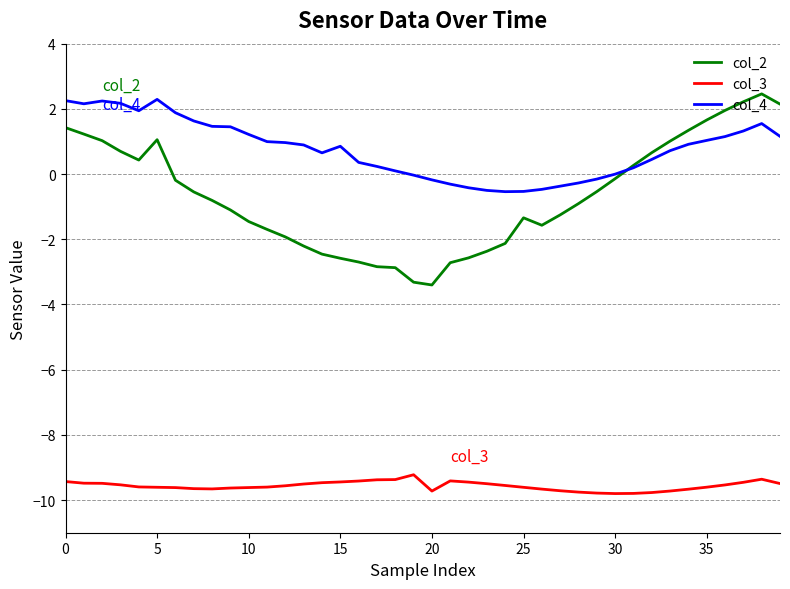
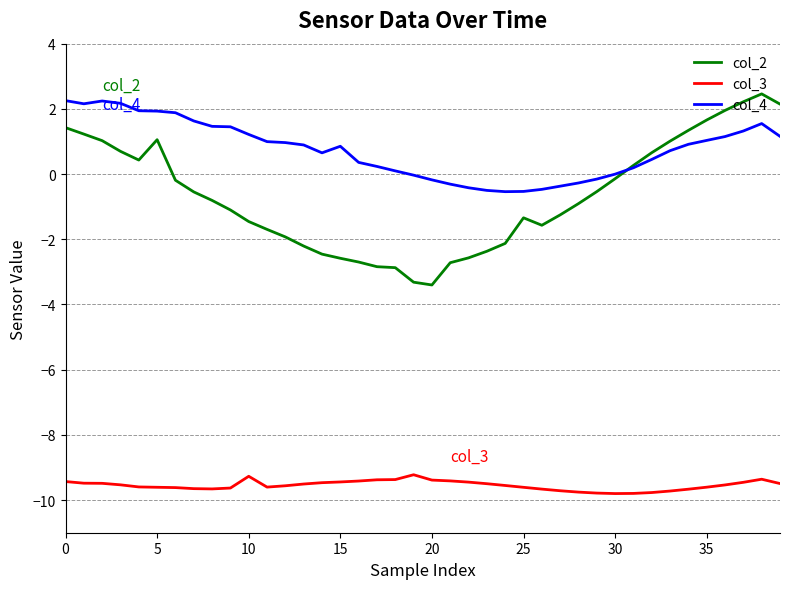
  {
    "col_2": {
      "0": 1.4,
      "5": 1.1,
      "10": -1.5,
      "15": -2.6,
      "20": -3.4,
      "25": -1.3,
      "30": -0.1,
      "35": 1.7
    },
    "col_3": {
      "0": -9.4,
      "5": -9.6,
-     "10": -9.6,
+     "10": -9.3,
      "15": -9.4,
-     "20": -9.7,
+     "20": -9.4,
      "25": -9.6,
      "30": -9.8,
      "35": -9.6
    },
    "col_4": {
      "0": 2.3,
-     "5": 2.3,
+     "5": 1.9,
      "10": 1.2,
      "15": 0.9,
      "20": -0.2,
      "25": -0.5,
      "30": 0.0,
      "35": 1.0
    }
  }
